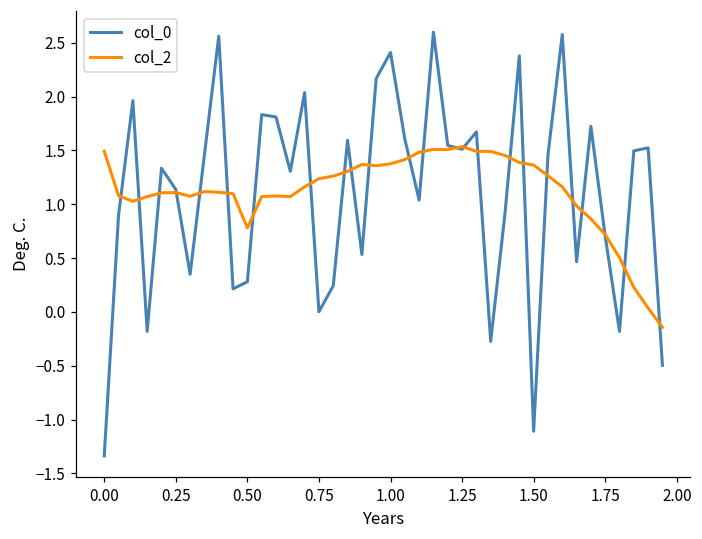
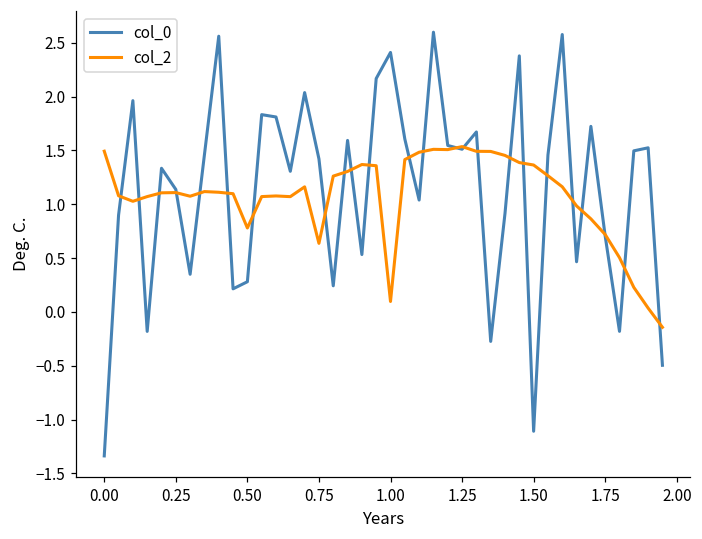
  {
    "col_0": {
      "0.00": -1.3,
      "0.25": 1.1,
      "0.50": 0.3,
-     "0.75": 0.0,
+     "0.75": 1.4,
      "1.00": 2.4,
      "1.50": -1.1
    },
    "col_2": {
      "0.00": 1.5,
      "0.25": 1.1,
      "0.50": 0.8,
-     "0.75": 1.2,
-     "1.00": 1.4,
+     "0.75": 0.6,
+     "1.00": 0.1,
      "1.50": 1.4
    }
  }
